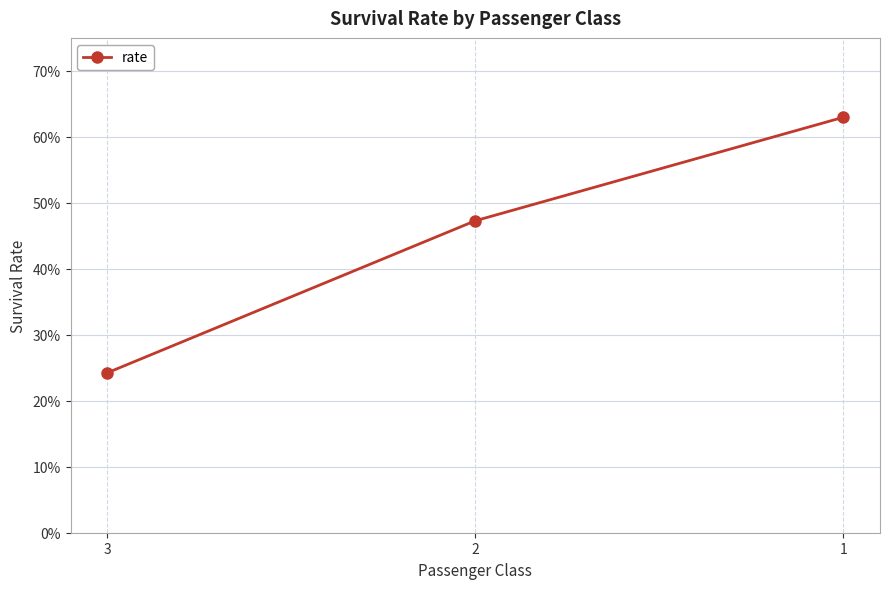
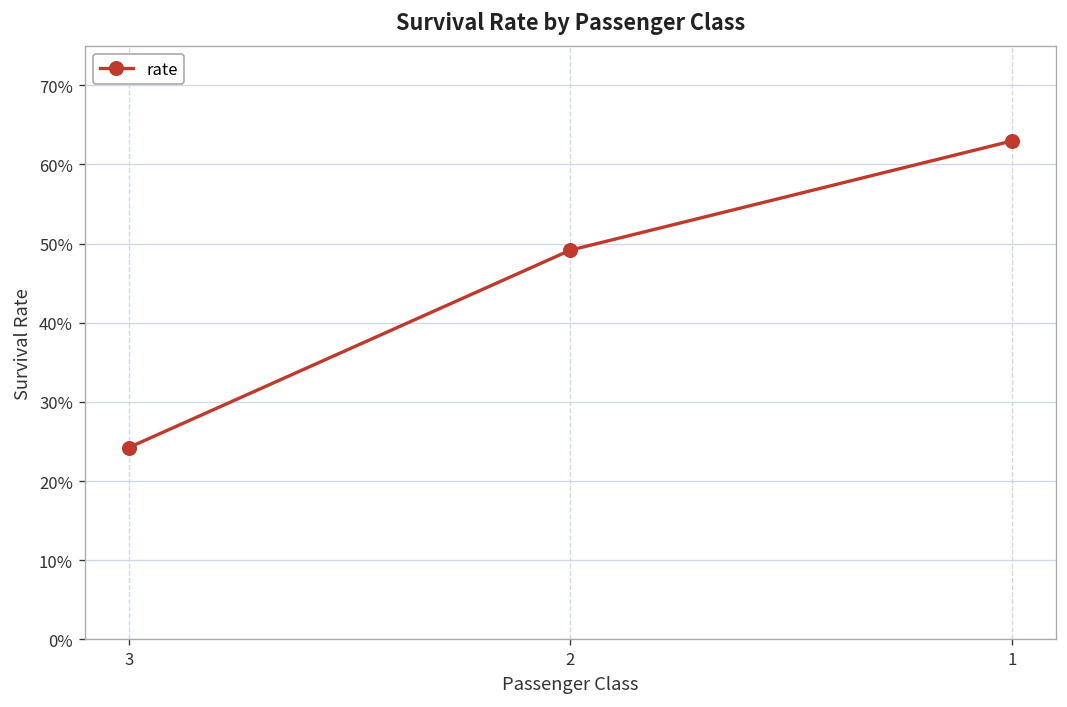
  {
    "3": "24%",
-   "2": "47%",
+   "2": "49%",
    "1": "63%"
  }
